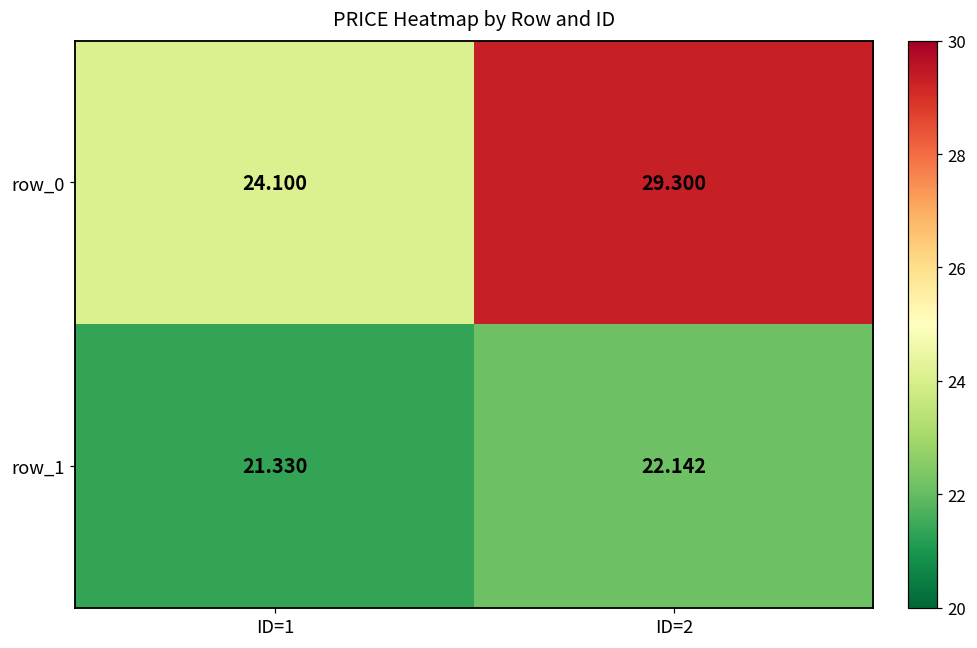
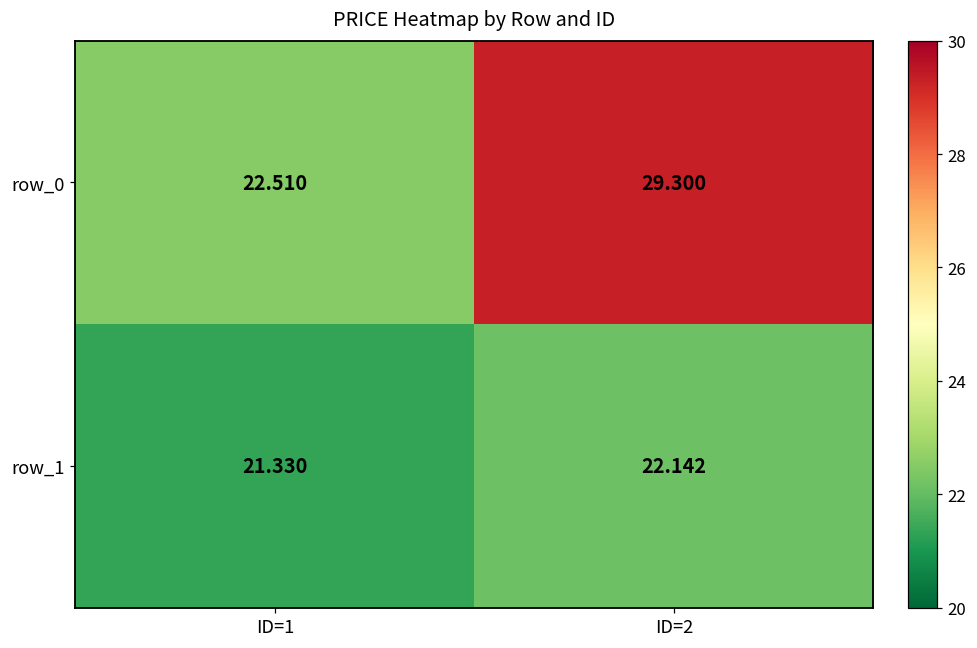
  {
    "row_0": {
-     "ID=1": 24.100,
+     "ID=1": 22.510,
      "ID=2": 29.300
    },
    "row_1": {
      "ID=1": 21.330,
      "ID=2": 22.142
    }
  }
